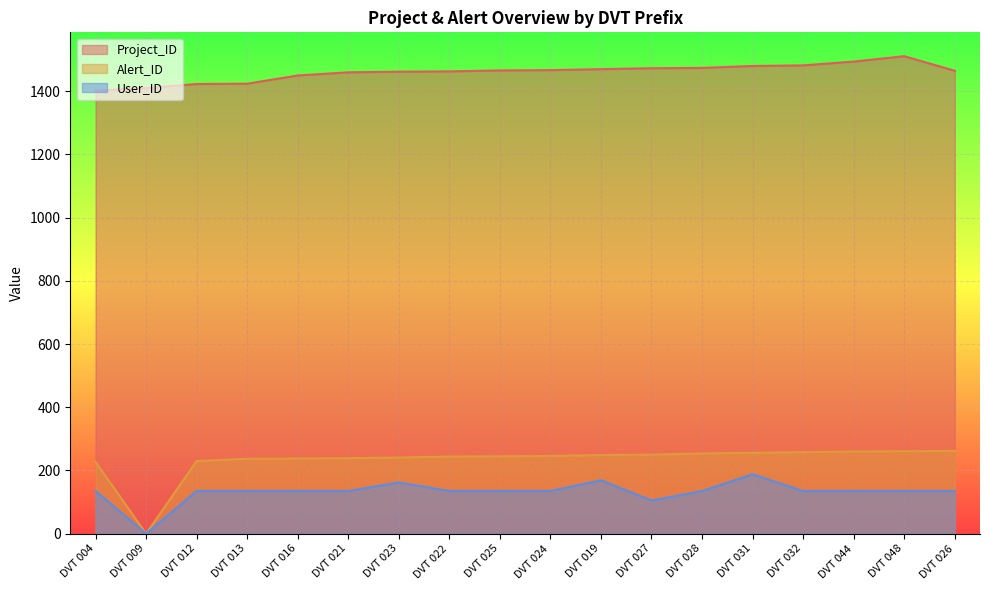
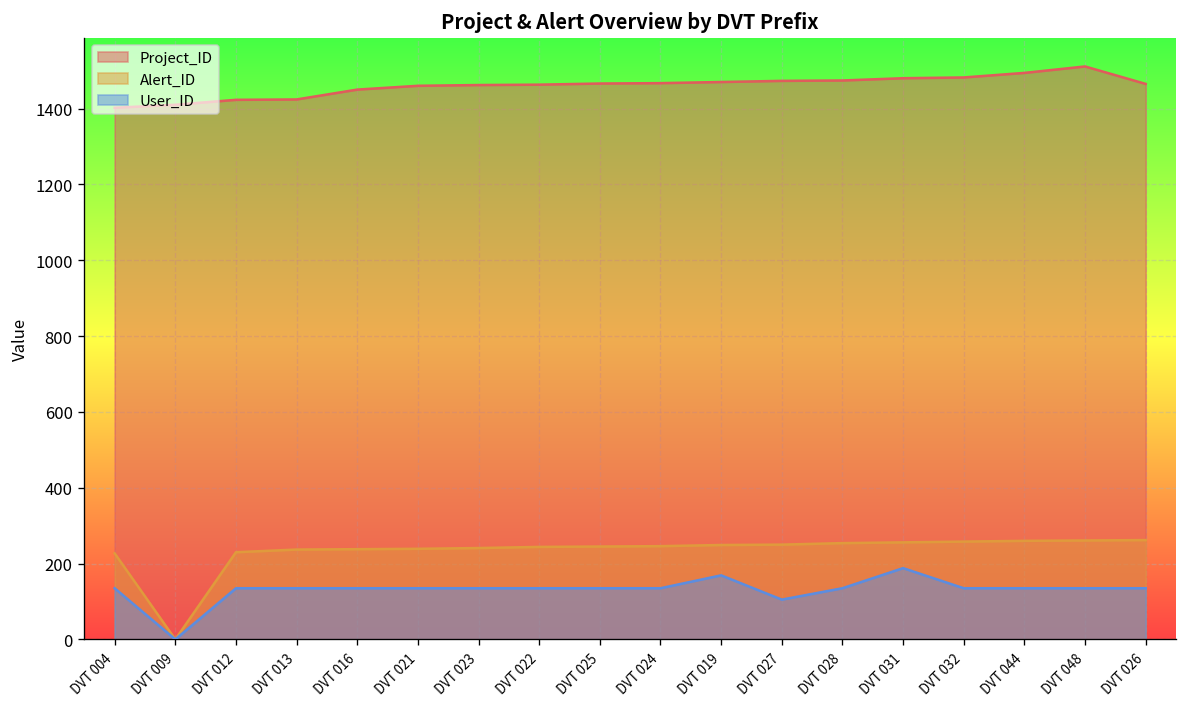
  {
    "User_ID": {
      "DVT 004": 140,
      "DVT 012": 140,
      "DVT 013": 140,
      "DVT 016": 140,
      "DVT 021": 140,
-     "DVT 023": 160,
+     "DVT 023": 140,
      "DVT 022": 140,
      "DVT 025": 140,
      "DVT 024": 140,
      "DVT 019": 170,
      "DVT 027": 110,
      "DVT 028": 140,
      "DVT 031": 190,
      "DVT 032": 140,
      "DVT 044": 140,
      "DVT 048": 140,
      "DVT 026": 140
    }
  }
